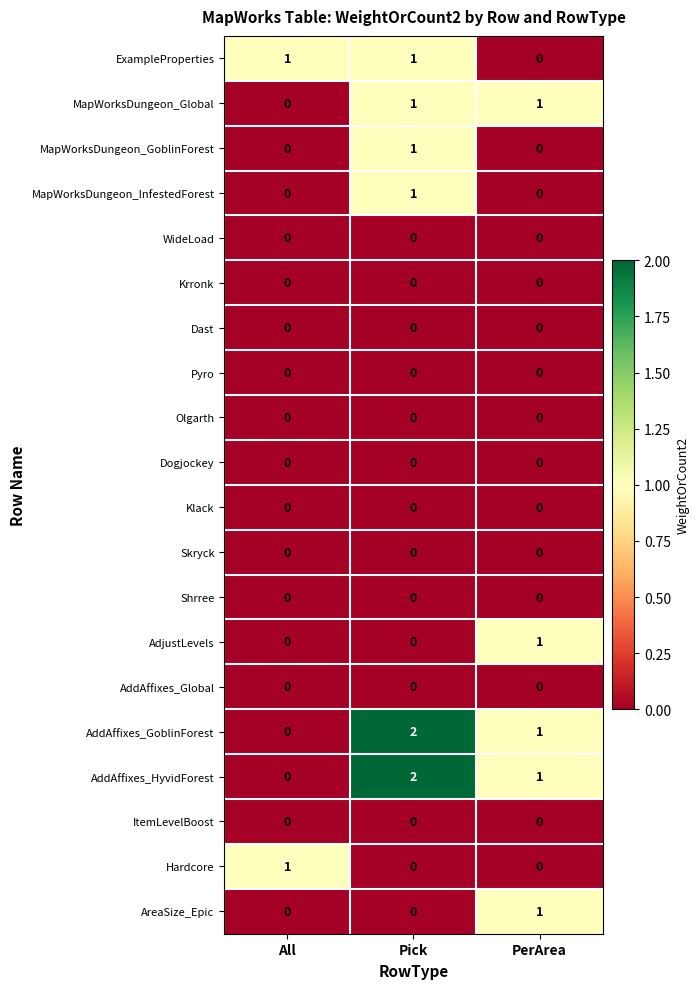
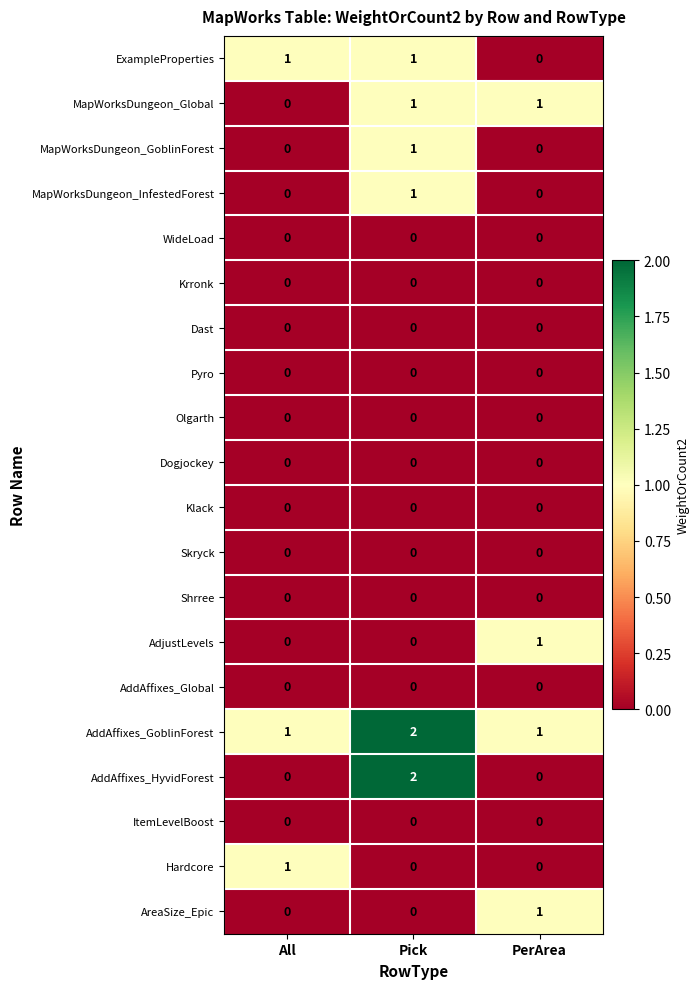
  {
    "ExampleProperties": {
      "All": 1,
      "Pick": 1,
      "PerArea": 0
    },
    "MapWorksDungeon_Global": {
      "All": 0,
      "Pick": 1,
      "PerArea": 1
    },
    "MapWorksDungeon_GoblinForest": {
      "All": 0,
      "Pick": 1,
      "PerArea": 0
    },
    "MapWorksDungeon_InfestedForest": {
      "All": 0,
      "Pick": 1,
      "PerArea": 0
    },
    "WideLoad": {
      "All": 0,
      "Pick": 0,
      "PerArea": 0
    },
    "Krronk": {
      "All": 0,
      "Pick": 0,
      "PerArea": 0
    },
    "Dast": {
      "All": 0,
      "Pick": 0,
      "PerArea": 0
    },
    "Pyro": {
      "All": 0,
      "Pick": 0,
      "PerArea": 0
    },
    "Olgarth": {
      "All": 0,
      "Pick": 0,
      "PerArea": 0
    },
    "Dogjockey": {
      "All": 0,
      "Pick": 0,
      "PerArea": 0
    },
    "Klack": {
      "All": 0,
      "Pick": 0,
      "PerArea": 0
    },
    "Skryck": {
      "All": 0,
      "Pick": 0,
      "PerArea": 0
    },
    "Shrree": {
      "All": 0,
      "Pick": 0,
      "PerArea": 0
    },
    "AdjustLevels": {
      "All": 0,
      "Pick": 0,
      "PerArea": 1
    },
    "AddAffixes_Global": {
      "All": 0,
      "Pick": 0,
      "PerArea": 0
    },
    "AddAffixes_GoblinForest": {
-     "All": 0,
+     "All": 1,
      "Pick": 2,
      "PerArea": 1
    },
    "AddAffixes_HyvidForest": {
      "All": 0,
      "Pick": 2,
-     "PerArea": 1
+     "PerArea": 0
    },
    "ItemLevelBoost": {
      "All": 0,
      "Pick": 0,
      "PerArea": 0
    },
    "Hardcore": {
      "All": 1,
      "Pick": 0,
      "PerArea": 0
    },
    "AreaSize_Epic": {
      "All": 0,
      "Pick": 0,
      "PerArea": 1
    }
  }
